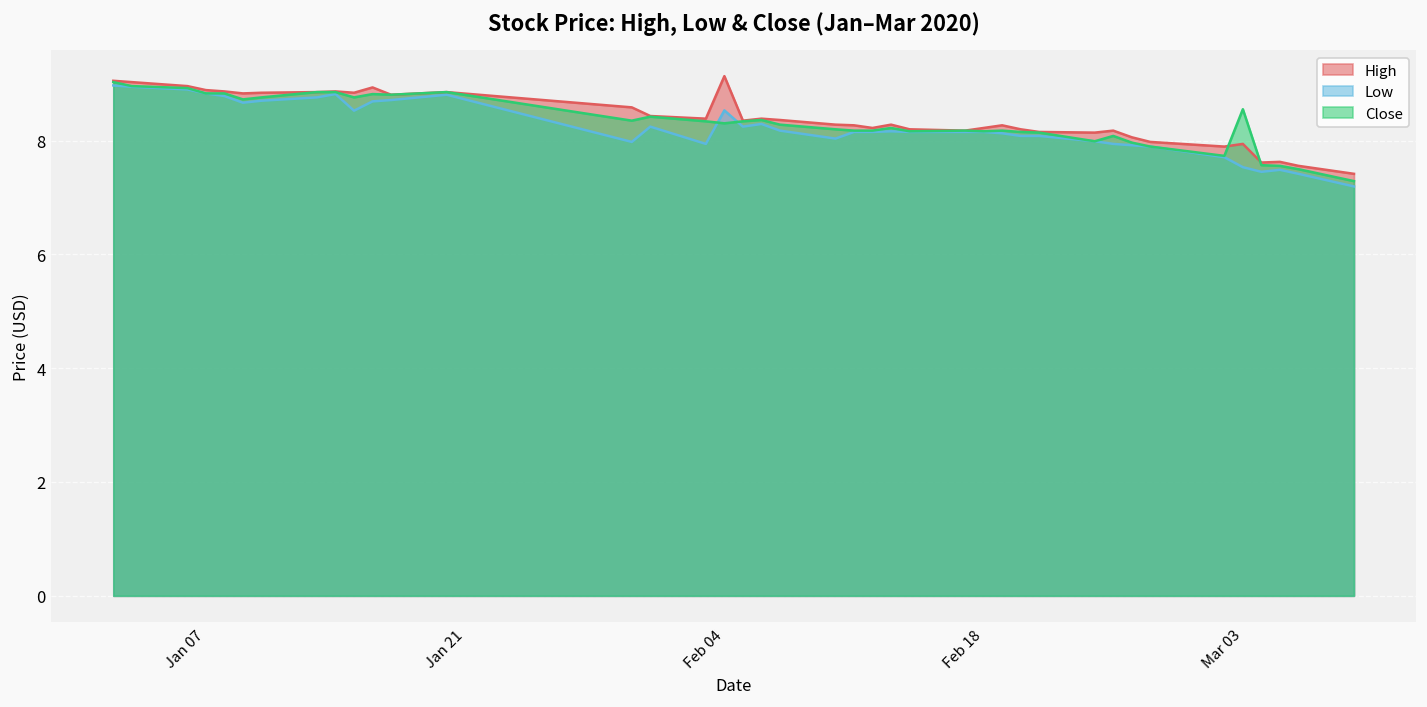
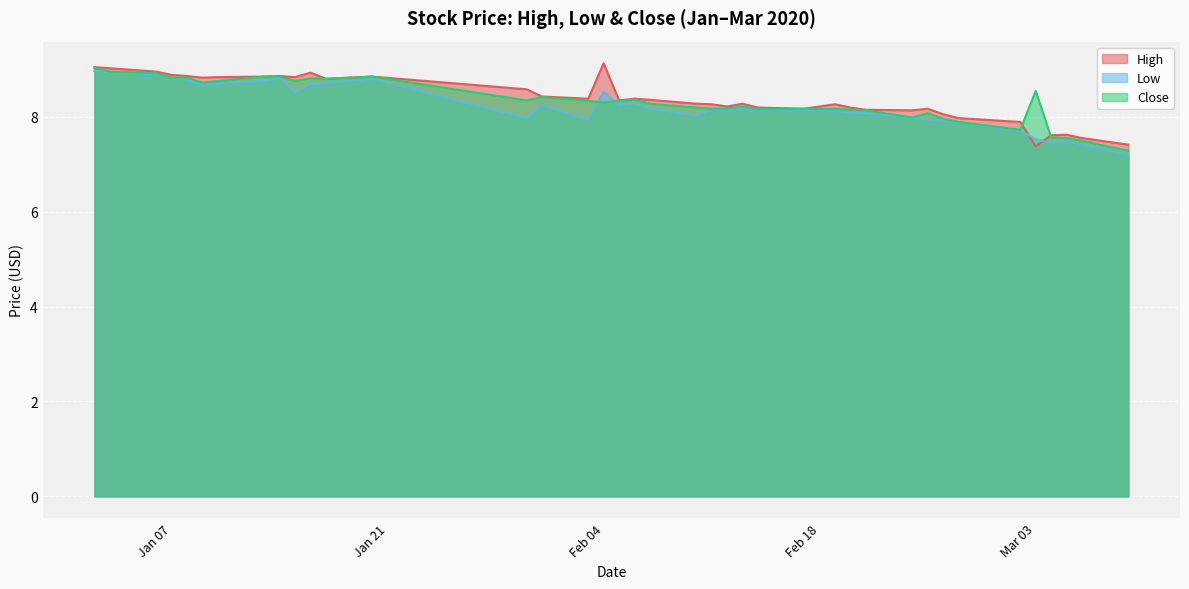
  {
    "High": {
      "Jan 07": 8.9,
      "Feb 04": 9.1,
      "Feb 18": 8.2,
-     "Mar 03": 7.9
+     "Mar 03": 7.4
    },
    "Low": {
      "Feb 04": 8.5,
      "Mar 03": 7.5
    },
    "Close": {
      "Feb 04": 8.3,
      "Mar 03": 8.6
    }
  }
